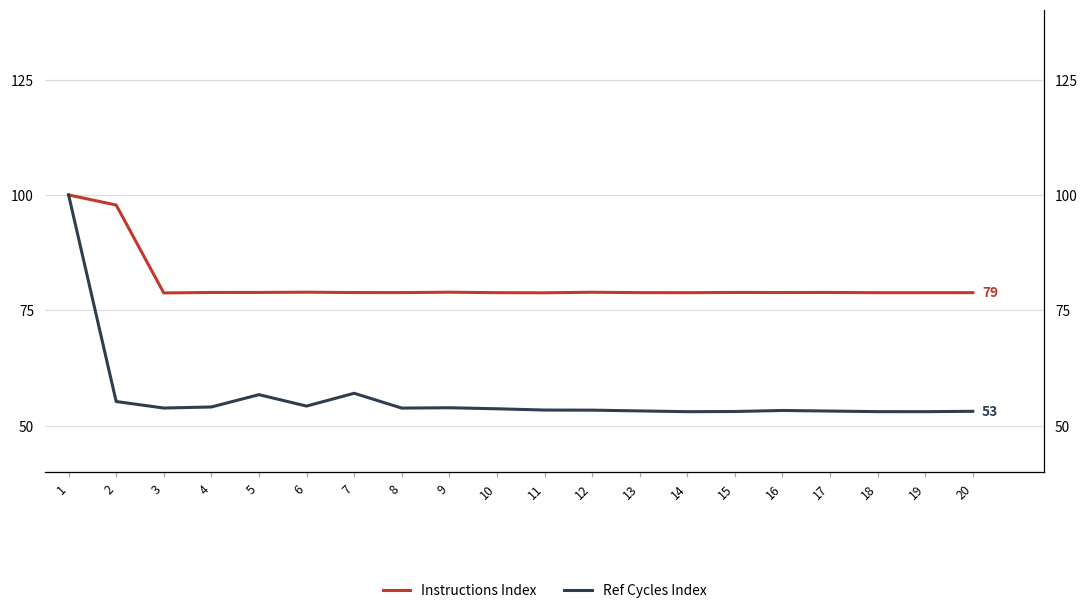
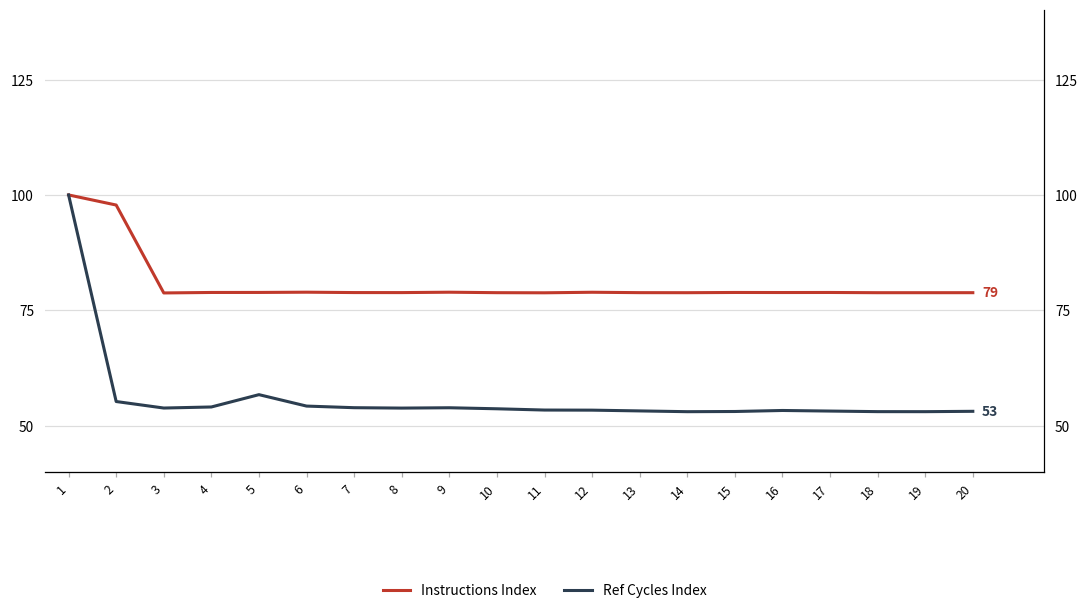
  {
    "Instructions Index": {
      "20": 79
    },
    "Ref Cycles Index": {
      "2": 55,
      "3": 54,
      "4": 54,
      "5": 57,
      "6": 54,
-     "7": 57,
+     "7": 54,
      "8": 54,
      "9": 54,
      "10": 54,
      "11": 53,
      "12": 53,
      "13": 53,
      "14": 53,
      "15": 53,
      "16": 53,
      "17": 53,
      "18": 53,
      "19": 53
    }
  }
